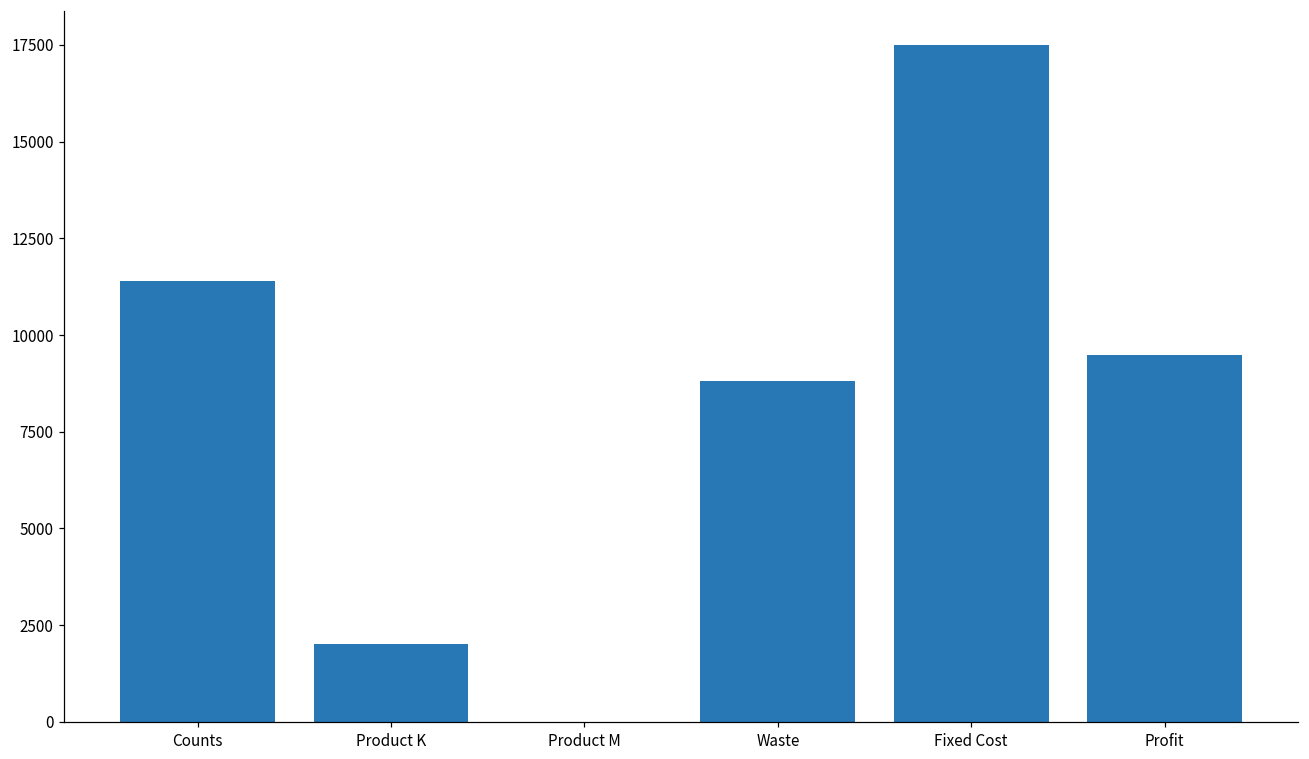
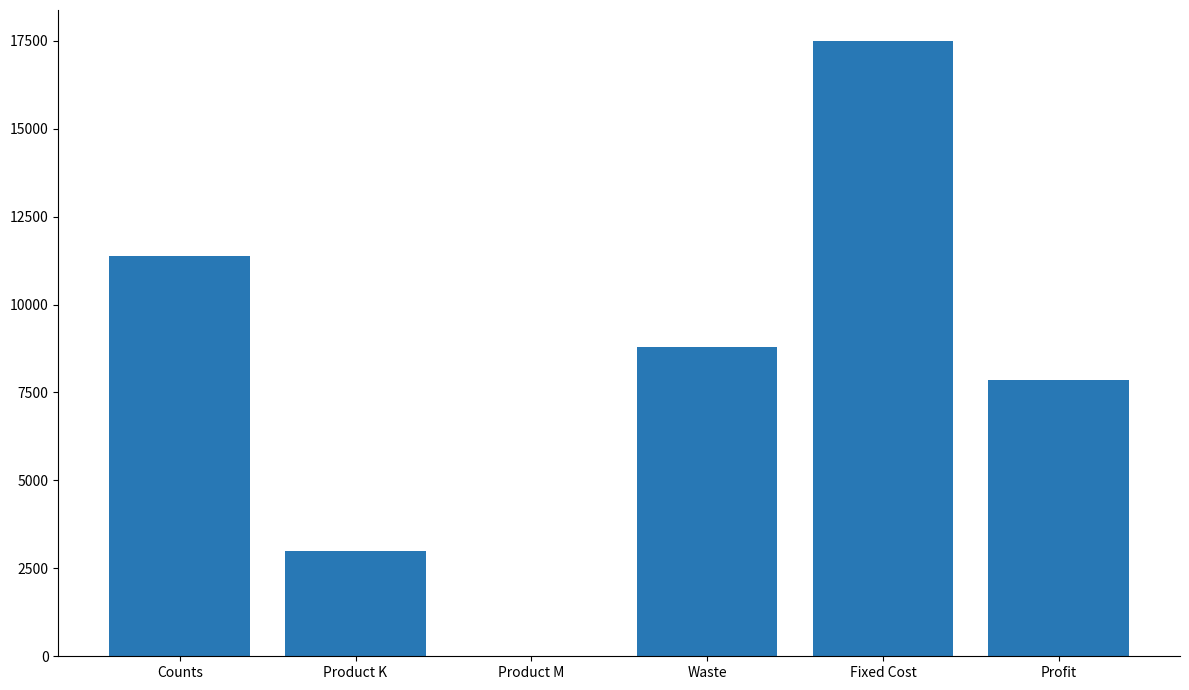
  {
    "Counts": 11400,
-   "Product K": 2000,
+   "Product K": 3000,
    "Product M": 0,
    "Waste": 8800,
    "Fixed Cost": 17500,
-   "Profit": 9500
+   "Profit": 7900
  }
